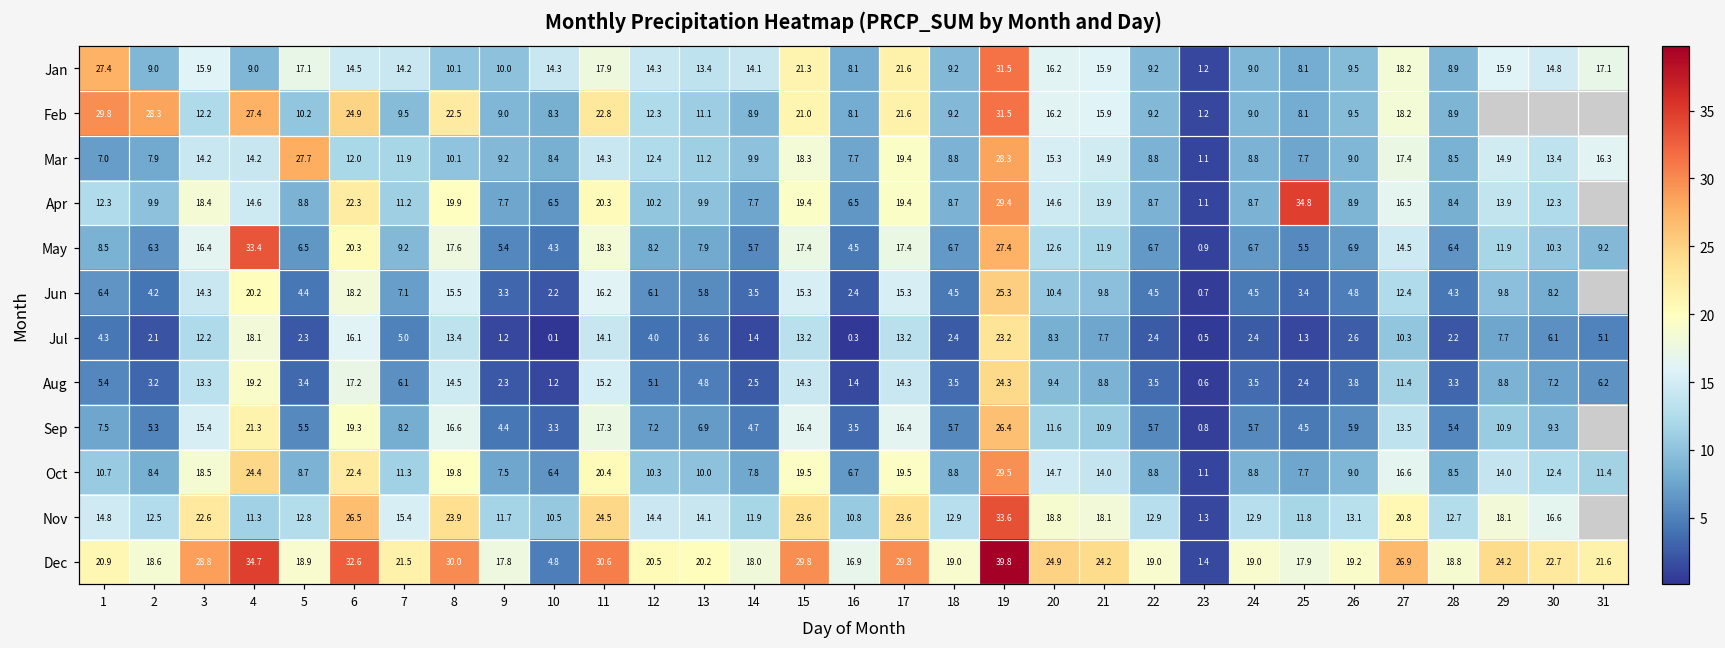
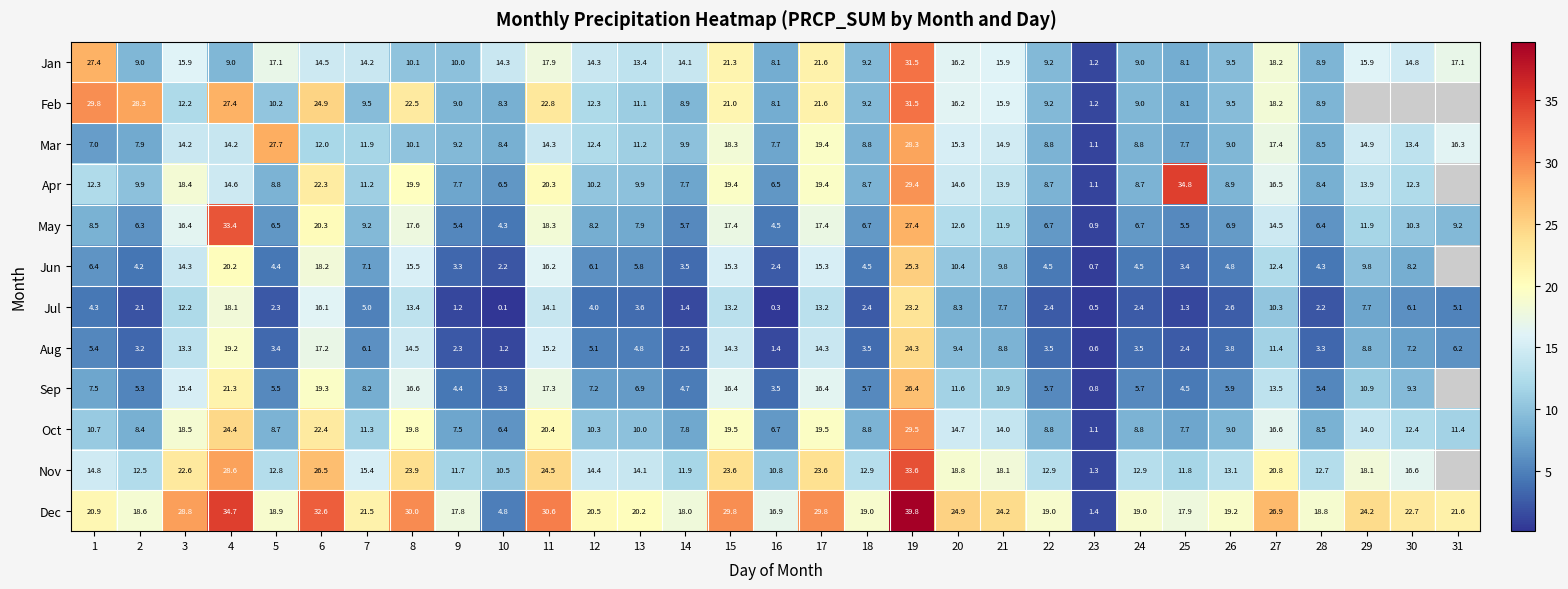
  {
    "Nov": {
      "1": 14.8,
      "2": 12.5,
      "3": 22.6,
-     "4": 11.3,
+     "4": 28.6,
      "5": 12.8,
      "6": 26.5,
      "7": 15.4,
      "8": 23.9,
      "9": 11.7,
      "10": 10.5,
      "11": 24.5,
      "12": 14.4,
      "13": 14.1,
      "14": 11.9,
      "15": 23.6,
      "16": 10.8,
      "17": 23.6,
      "18": 12.9,
      "19": 33.6,
      "20": 18.8,
      "21": 18.1,
      "22": 12.9,
      "23": 1.3,
      "24": 12.9,
      "25": 11.8,
      "26": 13.1,
      "27": 20.8,
      "28": 12.7,
      "29": 18.1,
      "30": 16.6
    }
  }
